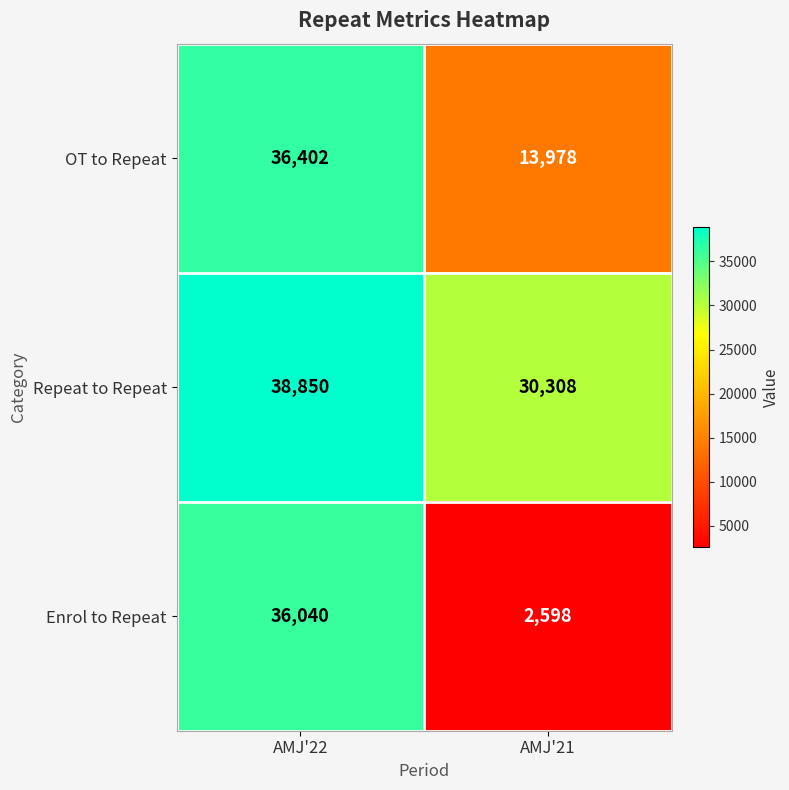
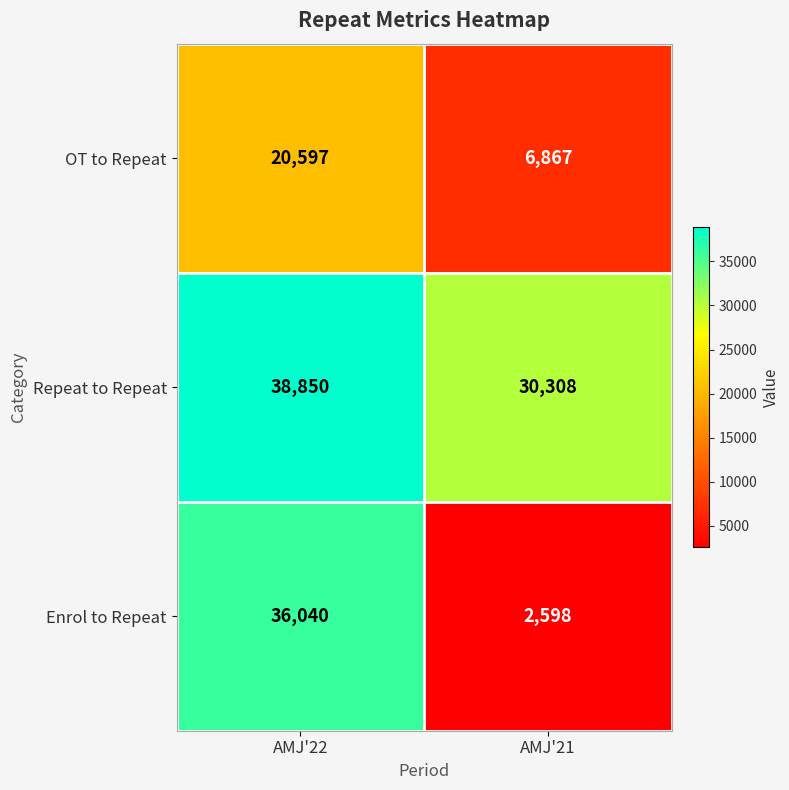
  {
    "OT to Repeat": {
-     "AMJ'22": "36,402",
-     "AMJ'21": "13,978"
+     "AMJ'22": "20,597",
+     "AMJ'21": "6,867"
    },
    "Repeat to Repeat": {
      "AMJ'22": "38,850",
      "AMJ'21": "30,308"
    },
    "Enrol to Repeat": {
      "AMJ'22": "36,040",
      "AMJ'21": "2,598"
    }
  }
